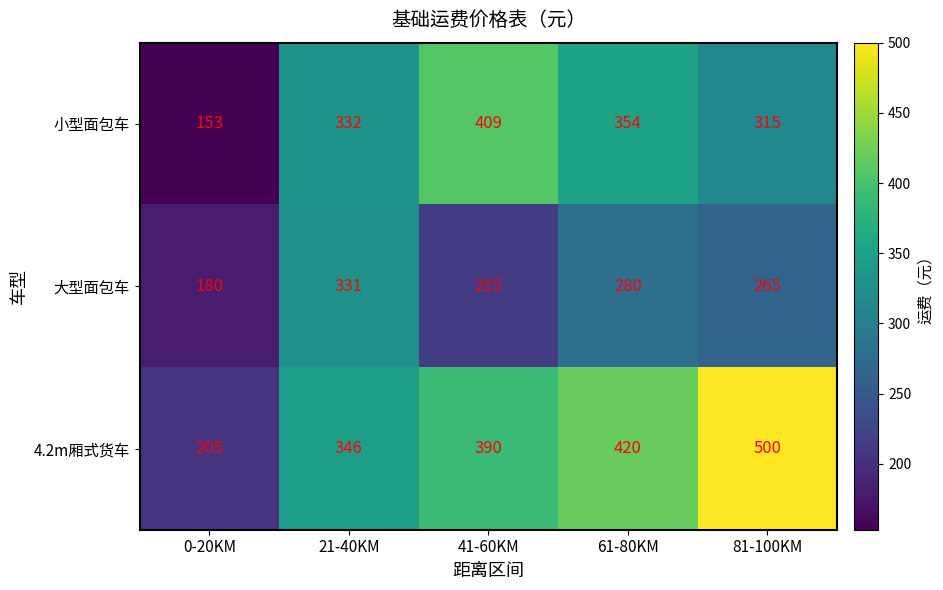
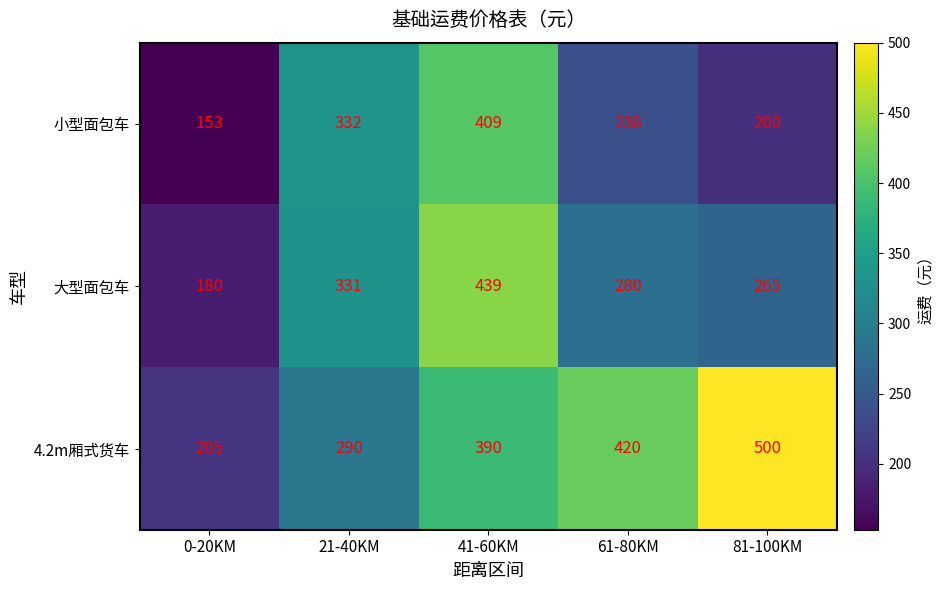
  {
    "小型面包车": {
      "0-20KM": 153,
      "21-40KM": 332,
      "41-60KM": 409,
-     "61-80KM": 354,
-     "81-100KM": 315
+     "61-80KM": 238,
+     "81-100KM": 200
    },
    "大型面包车": {
      "0-20KM": 180,
      "21-40KM": 331,
-     "41-60KM": 215,
+     "41-60KM": 439,
      "61-80KM": 280,
      "81-100KM": 265
    },
    "4.2m厢式货车": {
      "0-20KM": 205,
-     "21-40KM": 346,
+     "21-40KM": 290,
      "41-60KM": 390,
      "61-80KM": 420,
      "81-100KM": 500
    }
  }
